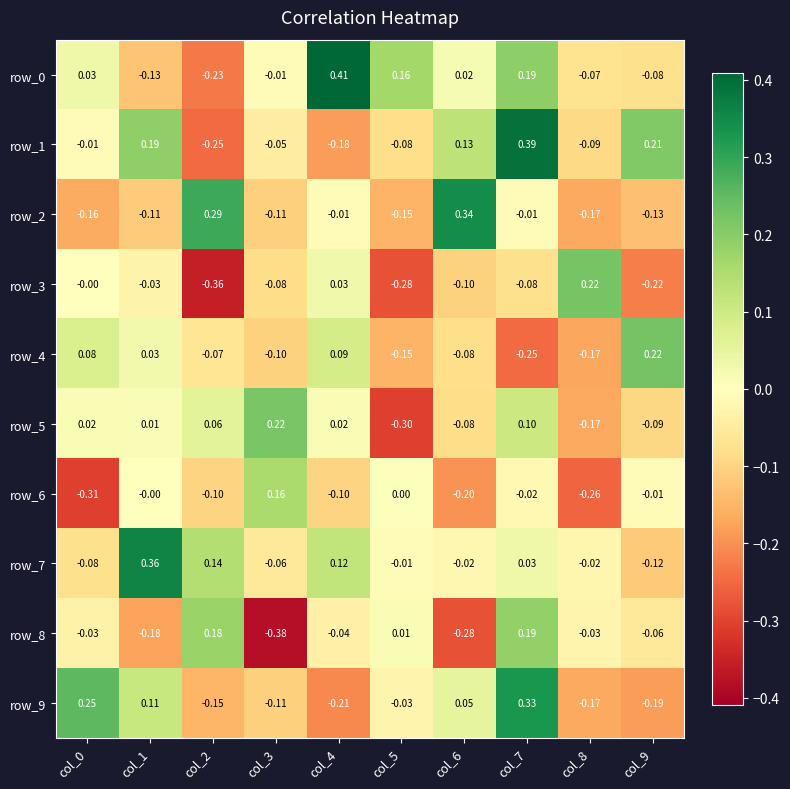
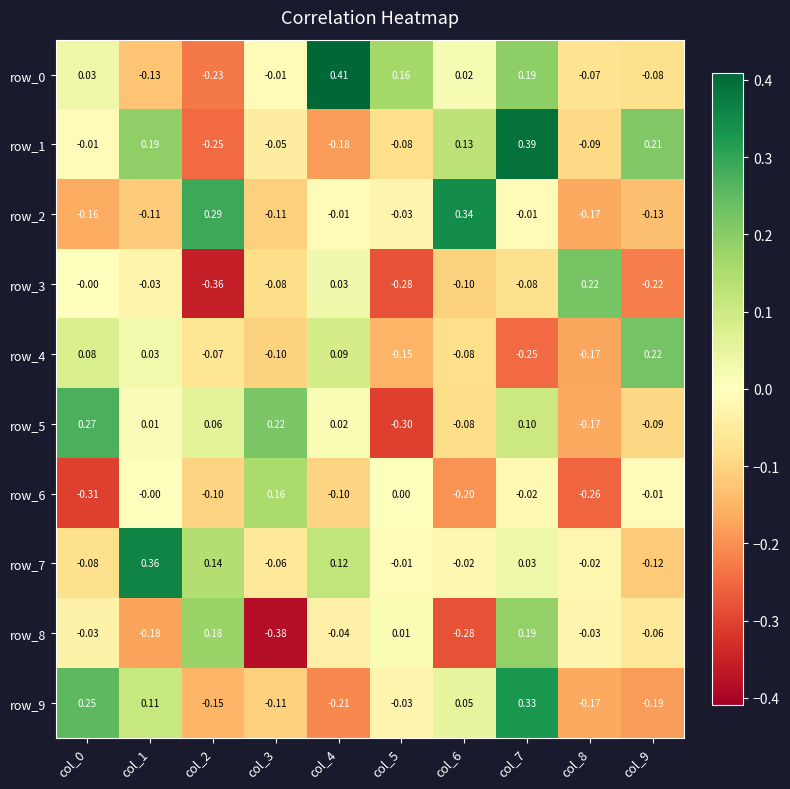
  {
    "row_0": {
      "col_0": 0.03,
      "col_1": -0.13,
      "col_2": -0.23,
      "col_3": -0.01,
      "col_4": 0.41,
      "col_5": 0.16,
      "col_6": 0.02,
      "col_7": 0.19,
      "col_8": -0.07,
      "col_9": -0.08
    },
    "row_1": {
      "col_0": -0.01,
      "col_1": 0.19,
      "col_2": -0.25,
      "col_3": -0.05,
      "col_4": -0.18,
      "col_5": -0.08,
      "col_6": 0.13,
      "col_7": 0.39,
      "col_8": -0.09,
      "col_9": 0.21
    },
    "row_2": {
      "col_0": -0.16,
      "col_1": -0.11,
      "col_2": 0.29,
      "col_3": -0.11,
      "col_4": -0.01,
-     "col_5": -0.15,
+     "col_5": -0.03,
      "col_6": 0.34,
      "col_7": -0.01,
      "col_8": -0.17,
      "col_9": -0.13
    },
    "row_3": {
      "col_0": -0.00,
      "col_1": -0.03,
      "col_2": -0.36,
      "col_3": -0.08,
      "col_4": 0.03,
      "col_5": -0.28,
      "col_6": -0.10,
      "col_7": -0.08,
      "col_8": 0.22,
      "col_9": -0.22
    },
    "row_4": {
      "col_0": 0.08,
      "col_1": 0.03,
      "col_2": -0.07,
      "col_3": -0.10,
      "col_4": 0.09,
      "col_5": -0.15,
      "col_6": -0.08,
      "col_7": -0.25,
      "col_8": -0.17,
      "col_9": 0.22
    },
    "row_5": {
-     "col_0": 0.02,
+     "col_0": 0.27,
      "col_1": 0.01,
      "col_2": 0.06,
      "col_3": 0.22,
      "col_4": 0.02,
      "col_5": -0.30,
      "col_6": -0.08,
      "col_7": 0.10,
      "col_8": -0.17,
      "col_9": -0.09
    },
    "row_6": {
      "col_0": -0.31,
      "col_1": -0.00,
      "col_2": -0.10,
      "col_3": 0.16,
      "col_4": -0.10,
      "col_5": 0.00,
      "col_6": -0.20,
      "col_7": -0.02,
      "col_8": -0.26,
      "col_9": -0.01
    },
    "row_7": {
      "col_0": -0.08,
      "col_1": 0.36,
      "col_2": 0.14,
      "col_3": -0.06,
      "col_4": 0.12,
      "col_5": -0.01,
      "col_6": -0.02,
      "col_7": 0.03,
      "col_8": -0.02,
      "col_9": -0.12
    },
    "row_8": {
      "col_0": -0.03,
      "col_1": -0.18,
      "col_2": 0.18,
      "col_3": -0.38,
      "col_4": -0.04,
      "col_5": 0.01,
      "col_6": -0.28,
      "col_7": 0.19,
      "col_8": -0.03,
      "col_9": -0.06
    },
    "row_9": {
      "col_0": 0.25,
      "col_1": 0.11,
      "col_2": -0.15,
      "col_3": -0.11,
      "col_4": -0.21,
      "col_5": -0.03,
      "col_6": 0.05,
      "col_7": 0.33,
      "col_8": -0.17,
      "col_9": -0.19
    }
  }
